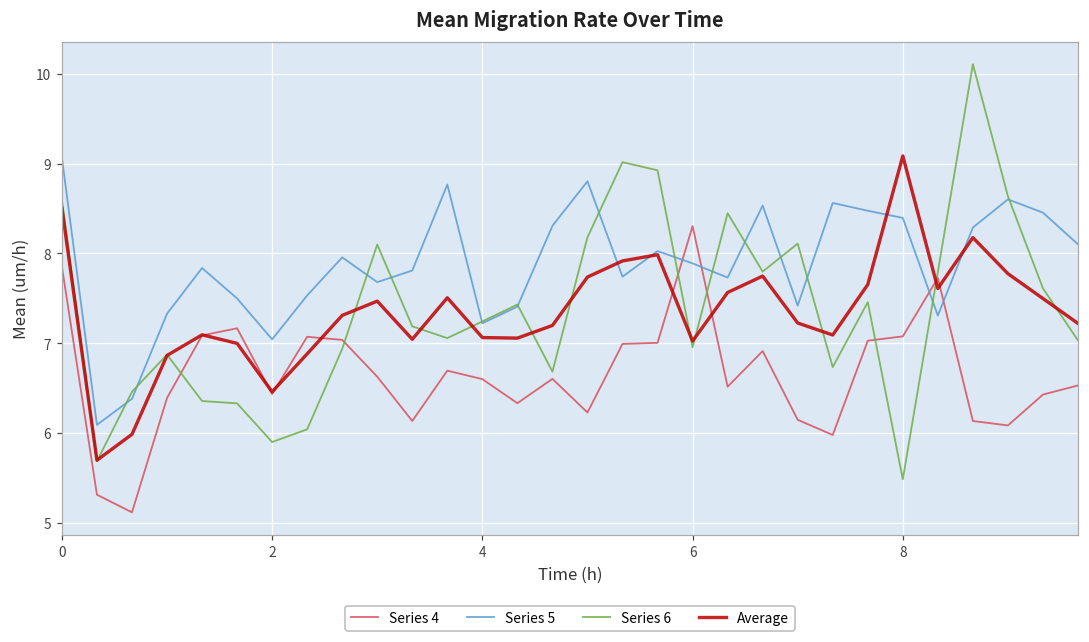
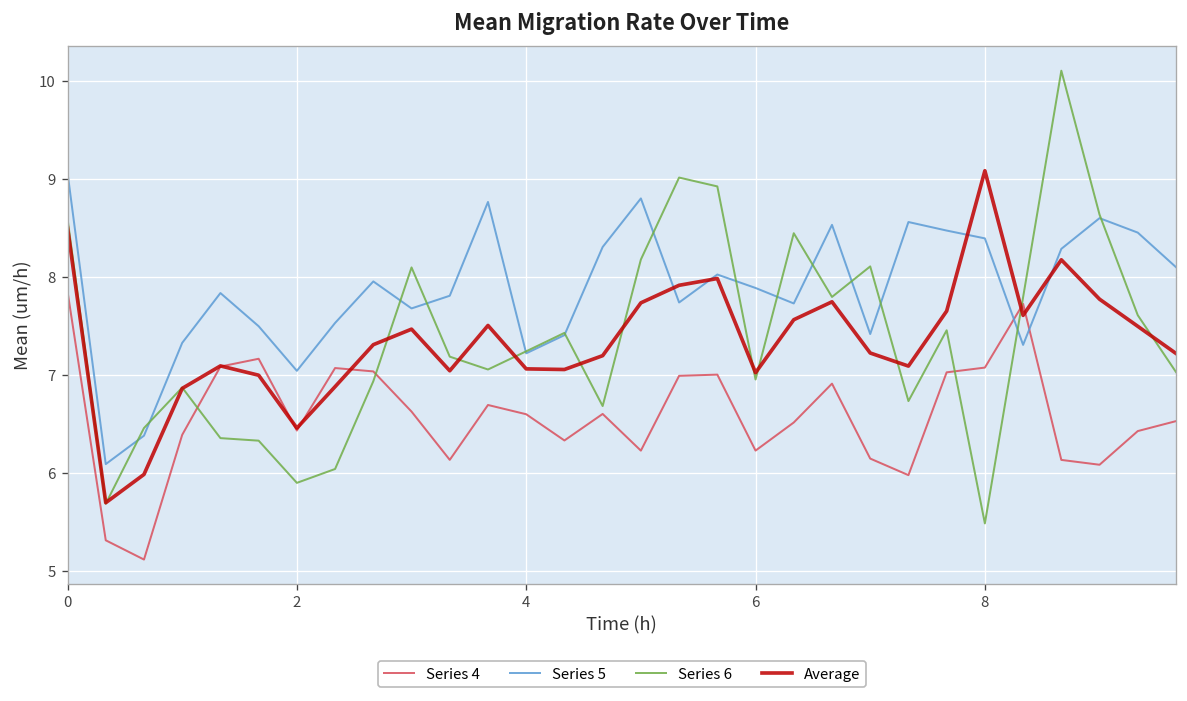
  {
    "Series 4": {
      "0": 7.9,
      "4": 6.6,
-     "6": 8.3,
+     "6": 6.2,
      "8": 7.1
    },
    "Series 5": {
      "0": 9.1,
      "2": 7.0,
      "6": 7.9,
      "8": 8.4
    },
    "Series 6": {
      "0": 8.6,
      "2": 5.9,
      "6": 7.0,
      "8": 5.5
    },
    "Average": {
      "0": 8.5,
      "4": 7.1,
      "6": 7.0,
      "8": 9.1
    }
  }
